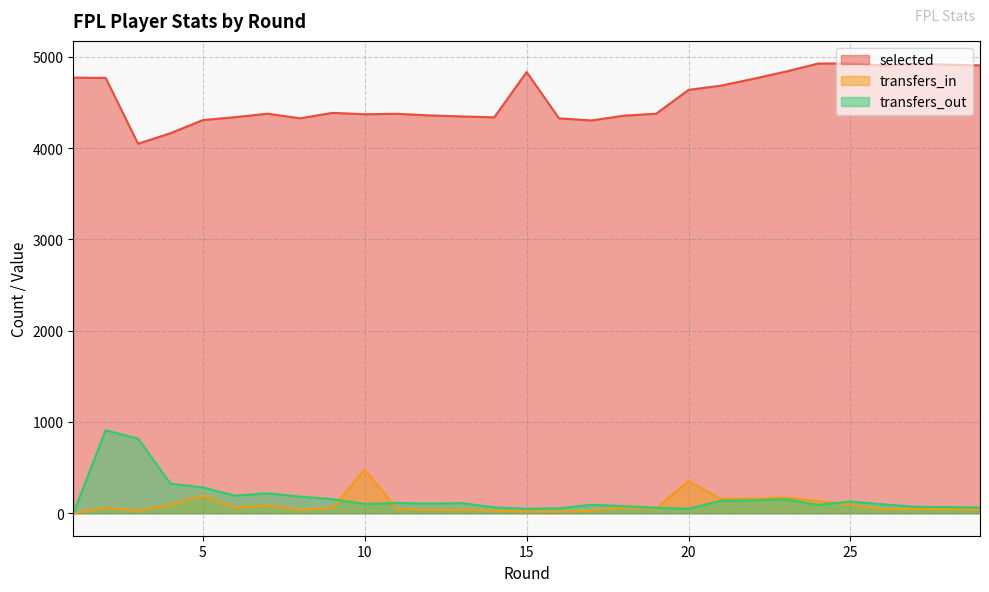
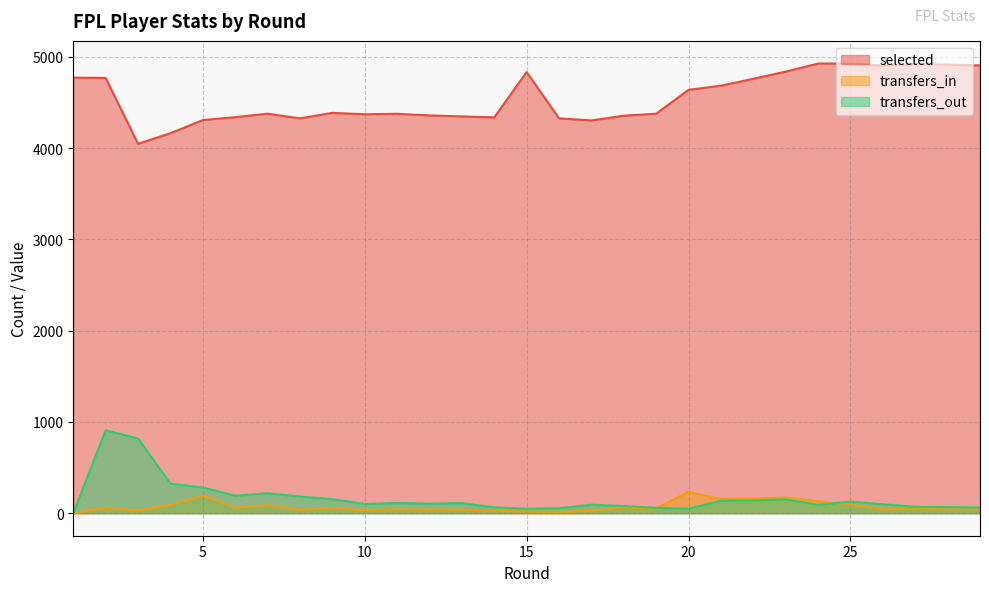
  {
    "selected": {
      "5": 4300,
      "10": 4400,
      "15": 4800,
      "20": 4600
    },
    "transfers_in": {
      "5": 200,
-     "10": 500,
+     "10": 0,
      "15": 0,
-     "20": 400,
+     "20": 200,
      "25": 100
    },
    "transfers_out": {
      "5": 300,
      "10": 100,
      "15": 0,
      "20": 0,
      "25": 100
    }
  }
